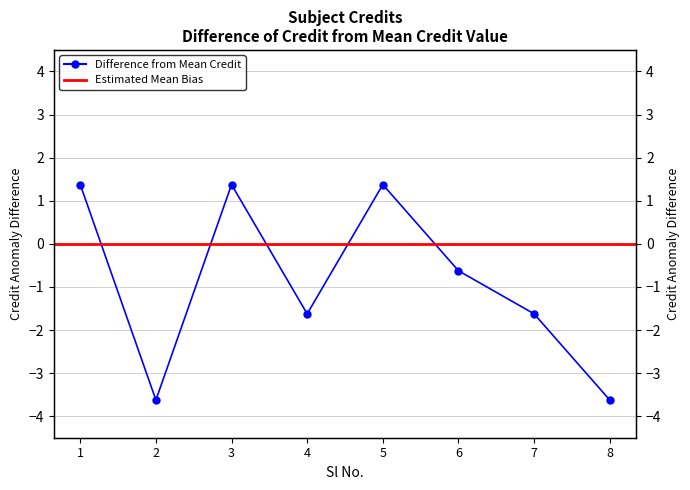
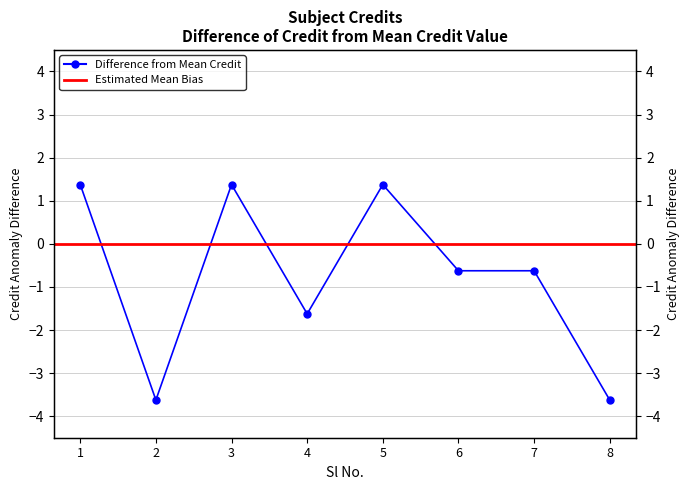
  {
    "1": 1.4,
    "2": -3.6,
    "3": 1.4,
    "4": -1.6,
    "5": 1.4,
    "6": -0.6,
-   "7": -1.6,
+   "7": -0.6,
    "8": -3.6
  }
